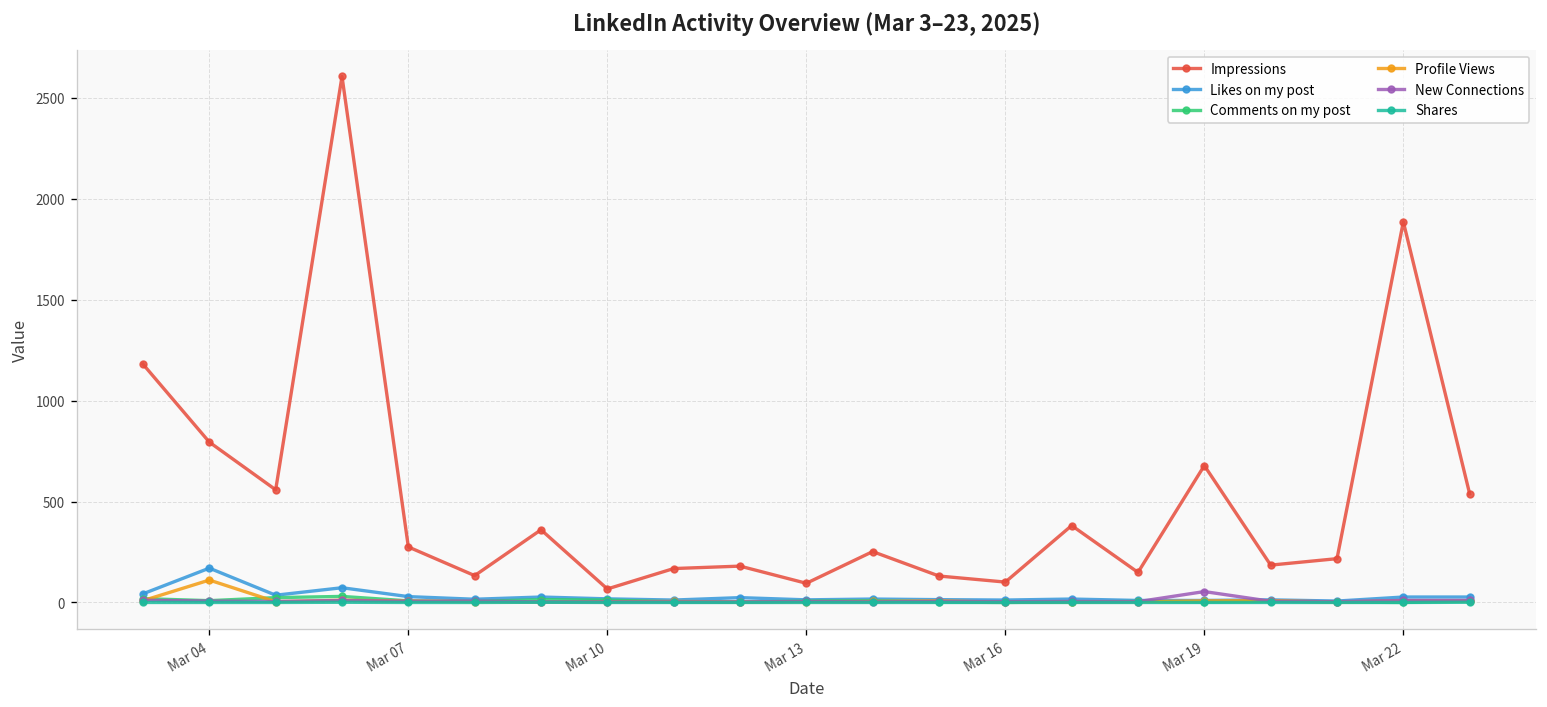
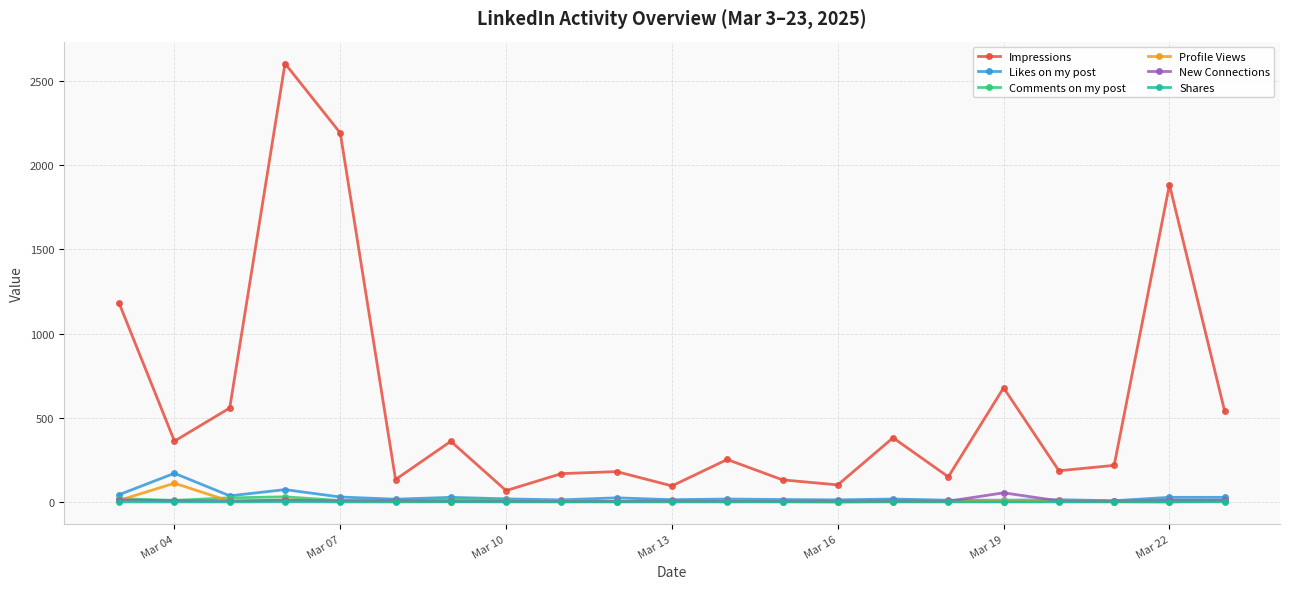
  {
    "Impressions": {
-     "Mar 04": 790,
-     "Mar 07": 280,
+     "Mar 04": 360,
+     "Mar 07": 2190,
      "Mar 10": 70,
      "Mar 13": 100,
      "Mar 16": 100,
      "Mar 19": 680,
      "Mar 22": 1890
    },
    "Likes on my post": {
      "Mar 04": 170,
      "Mar 07": 30,
      "Mar 22": 30
    },
    "Profile Views": {
      "Mar 04": 110
    },
    "New Connections": {
      "Mar 19": 50
    }
  }
